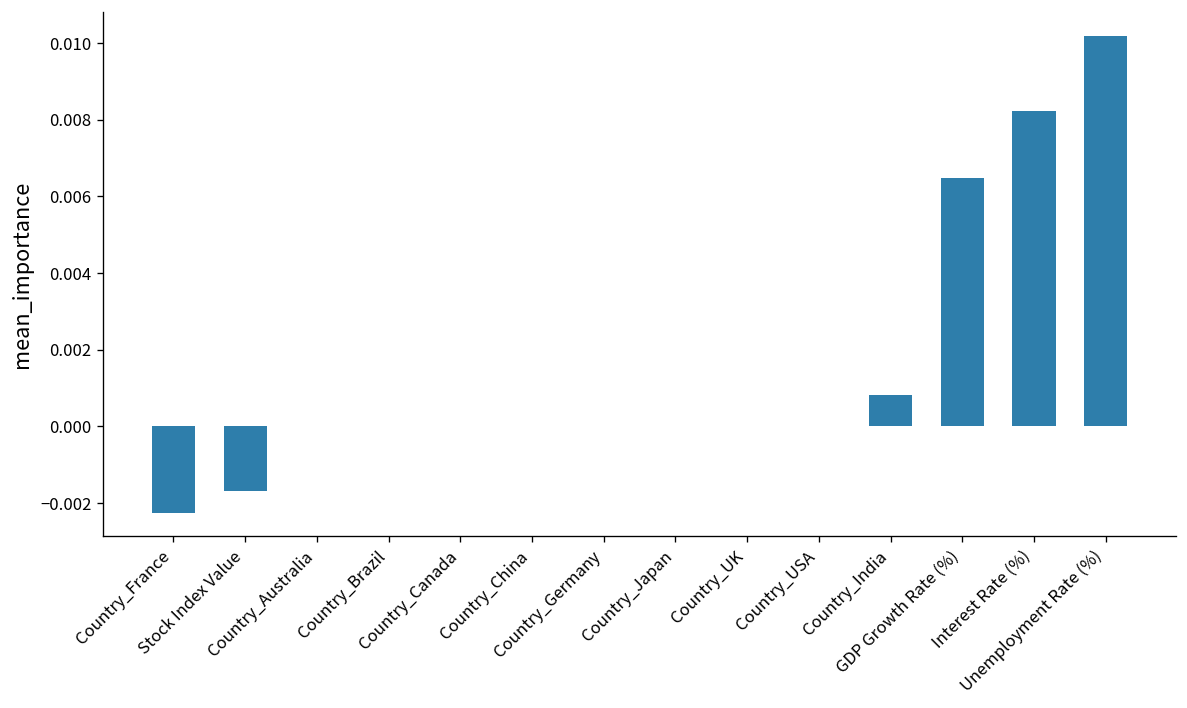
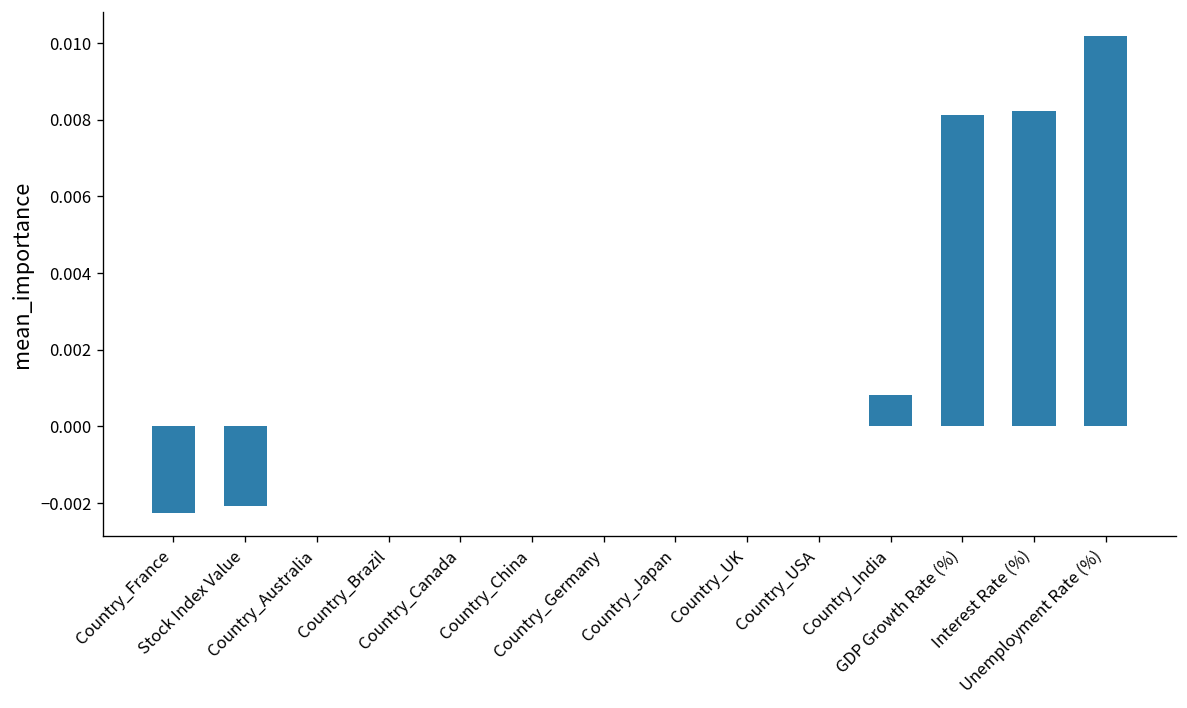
  {
    "Country_France": -0.0022,
-   "Stock Index Value": -0.0017,
+   "Stock Index Value": -0.0021,
    "Country_Australia": 0.0000,
    "Country_Brazil": 0.0000,
    "Country_Canada": 0.0000,
    "Country_China": 0.0000,
    "Country_Germany": 0.0000,
    "Country_Japan": 0.0000,
    "Country_UK": 0.0000,
    "Country_USA": 0.0000,
    "Country_India": 0.0008,
-   "GDP Growth Rate (%)": 0.0065,
+   "GDP Growth Rate (%)": 0.0081,
    "Interest Rate (%)": 0.0082,
    "Unemployment Rate (%)": 0.0102
  }
